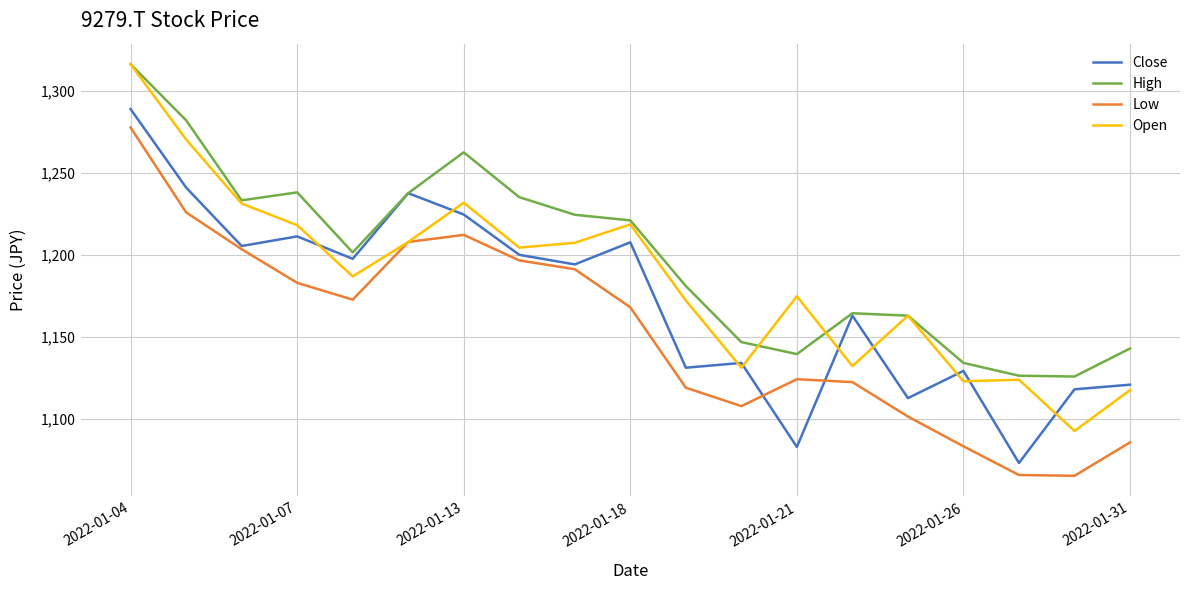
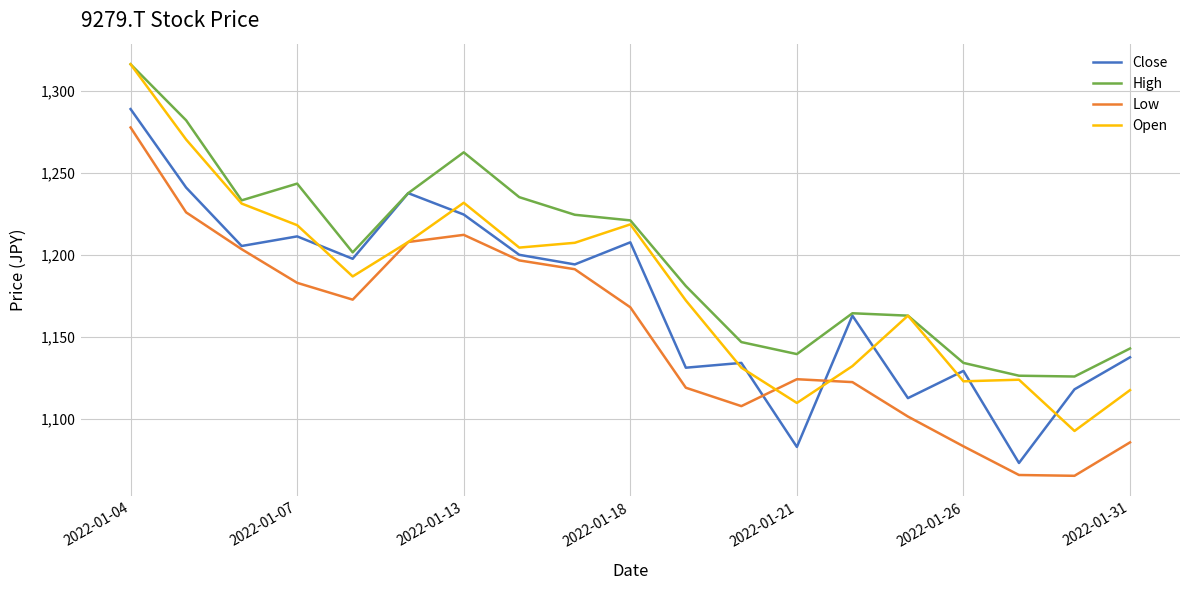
  {
    "Close": {
      "2022-01-04": "1,289",
      "2022-01-07": "1,211",
      "2022-01-13": "1,225",
      "2022-01-18": "1,208",
      "2022-01-21": "1,083",
      "2022-01-26": "1,129",
-     "2022-01-31": "1,121"
+     "2022-01-31": "1,138"
    },
    "High": {
-     "2022-01-07": "1,238",
+     "2022-01-07": "1,244",
      "2022-01-13": "1,263",
      "2022-01-18": "1,221",
      "2022-01-21": "1,139",
      "2022-01-26": "1,134",
      "2022-01-31": "1,143"
    },
    "Low": {
      "2022-01-04": "1,278",
      "2022-01-07": "1,183",
      "2022-01-13": "1,212",
      "2022-01-18": "1,168",
      "2022-01-21": "1,124",
      "2022-01-26": "1,083",
      "2022-01-31": "1,086"
    },
    "Open": {
      "2022-01-07": "1,218",
      "2022-01-13": "1,232",
      "2022-01-18": "1,219",
-     "2022-01-21": "1,175",
+     "2022-01-21": "1,110",
      "2022-01-26": "1,123",
      "2022-01-31": "1,118"
    }
  }
